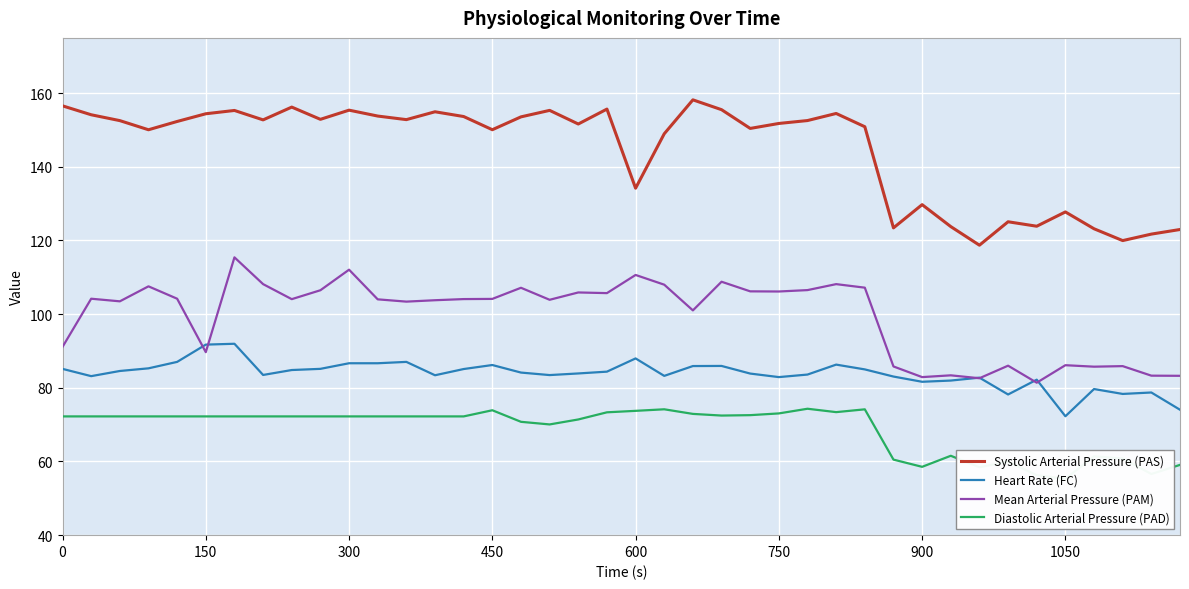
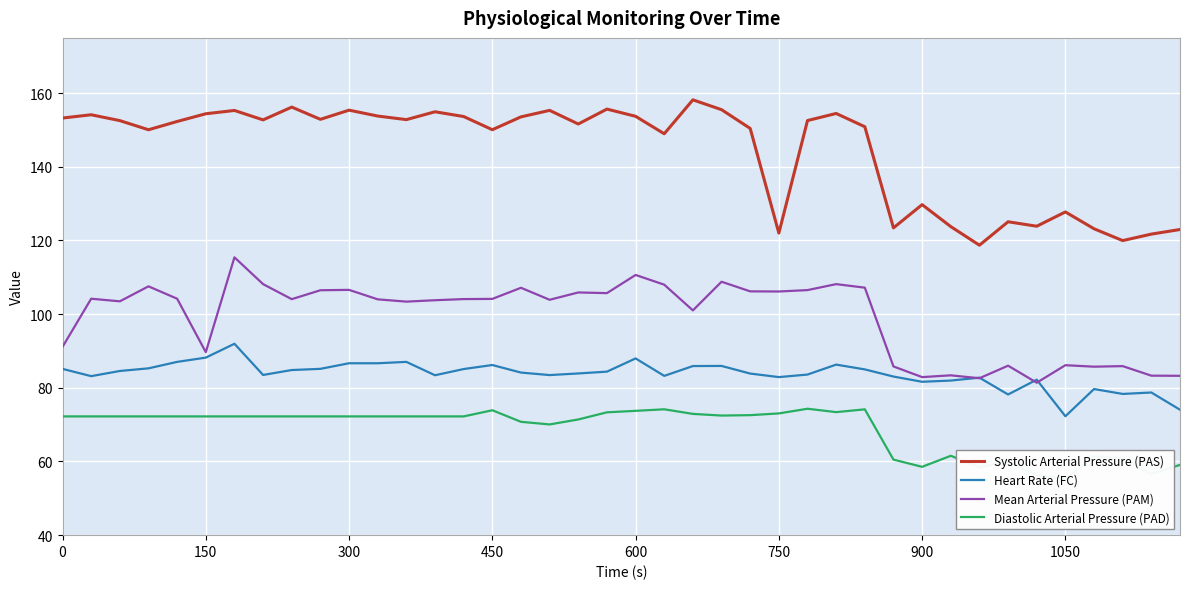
  {
    "Systolic Arterial Pressure (PAS)": {
-     "0": 157,
+     "0": 153,
      "150": 154,
      "300": 155,
      "450": 150,
-     "600": 134,
-     "750": 152,
+     "600": 154,
+     "750": 122,
      "900": 130,
      "1050": 128
    },
    "Heart Rate (FC)": {
      "0": 85,
-     "150": 92,
+     "150": 88,
      "300": 87,
      "450": 86,
      "600": 88,
      "750": 83,
      "900": 82,
      "1050": 72
    },
    "Mean Arterial Pressure (PAM)": {
      "0": 91,
      "150": 90,
-     "300": 112,
+     "300": 107,
      "450": 104,
      "600": 111,
      "750": 106,
      "900": 83,
      "1050": 86
    },
    "Diastolic Arterial Pressure (PAD)": {
      "0": 72,
      "150": 72,
      "300": 72,
      "450": 74,
      "600": 74,
      "750": 73,
      "900": 59
    }
  }
